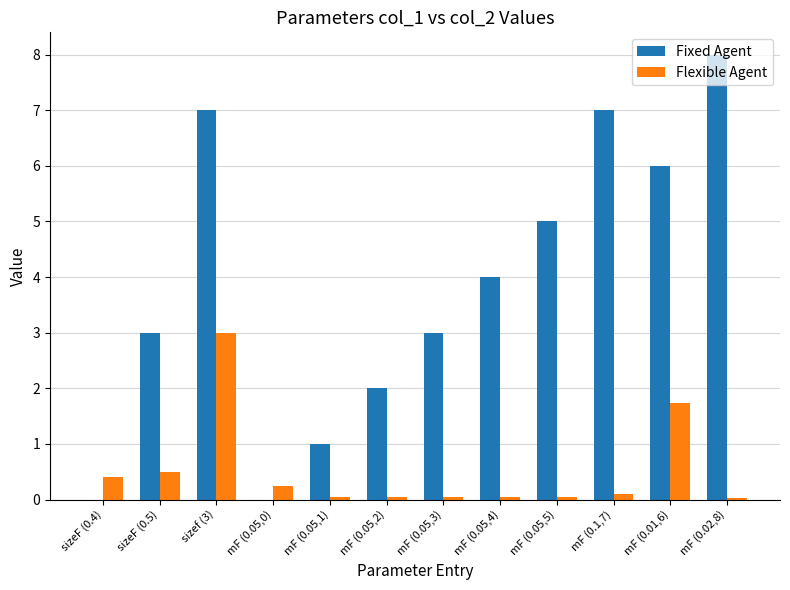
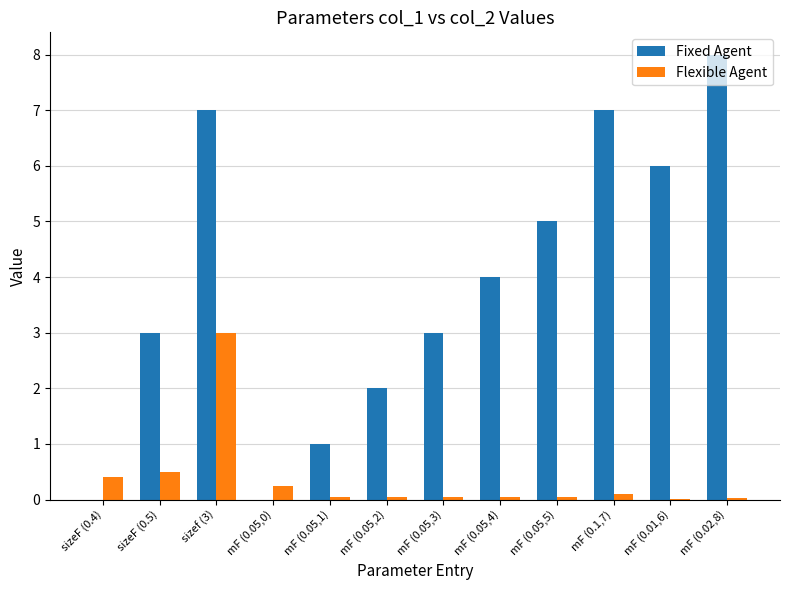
  {
    "Fixed Agent": {
      "sizeF (0.4)": 0.0,
      "sizeF (0.5)": 3.0,
      "sizef (3)": 7.0,
      "mF (0.05,0)": 0.0,
      "mF (0.05,1)": 1.0,
      "mF (0.05,2)": 2.0,
      "mF (0.05,3)": 3.0,
      "mF (0.05,4)": 4.0,
      "mF (0.05,5)": 5.0,
      "mF (0.1,7)": 7.0,
      "mF (0.01,6)": 6.0
    },
    "Flexible Agent": {
      "sizeF (0.4)": 0.4,
      "sizeF (0.5)": 0.5,
      "sizef (3)": 3.0,
      "mF (0.05,0)": 0.2,
      "mF (0.05,1)": 0.1,
      "mF (0.05,2)": 0.1,
      "mF (0.05,3)": 0.1,
      "mF (0.05,4)": 0.1,
      "mF (0.05,5)": 0.1,
      "mF (0.1,7)": 0.1,
-     "mF (0.01,6)": 1.7
+     "mF (0.01,6)": 0.0
    }
  }
